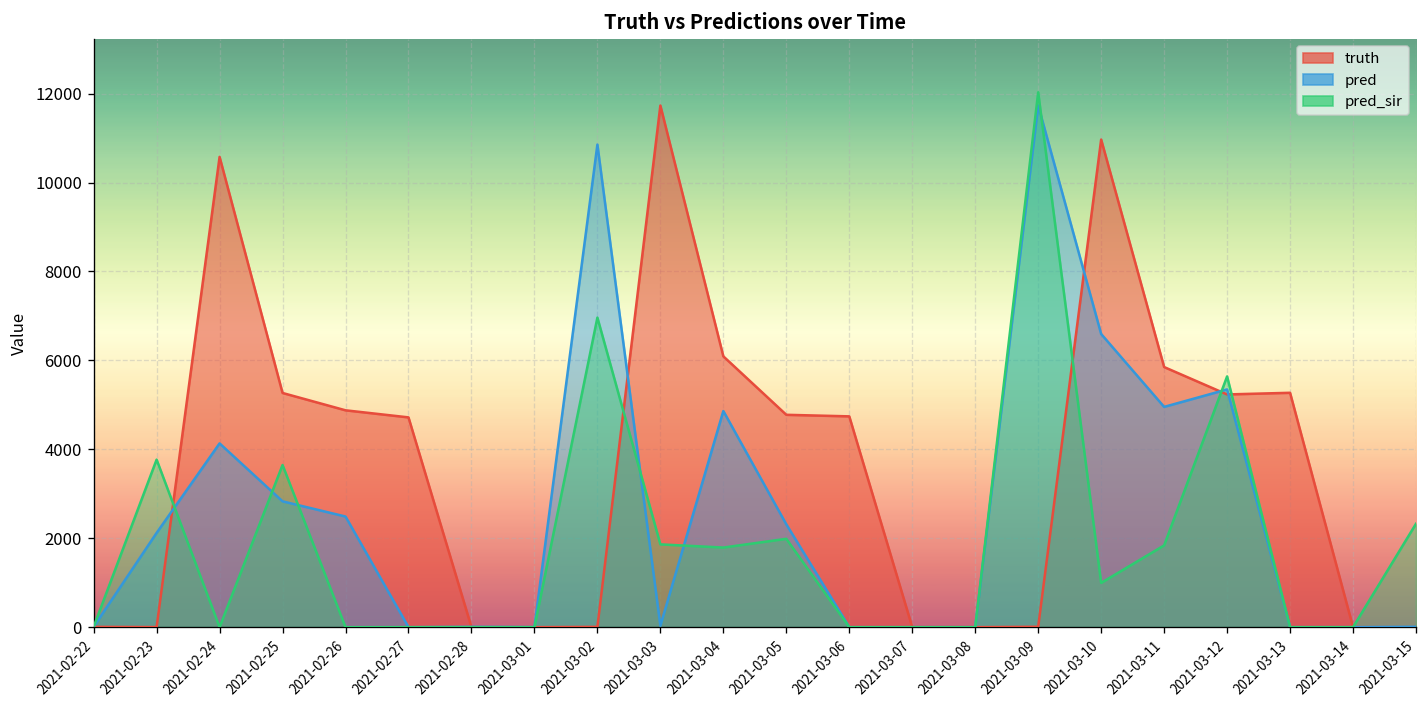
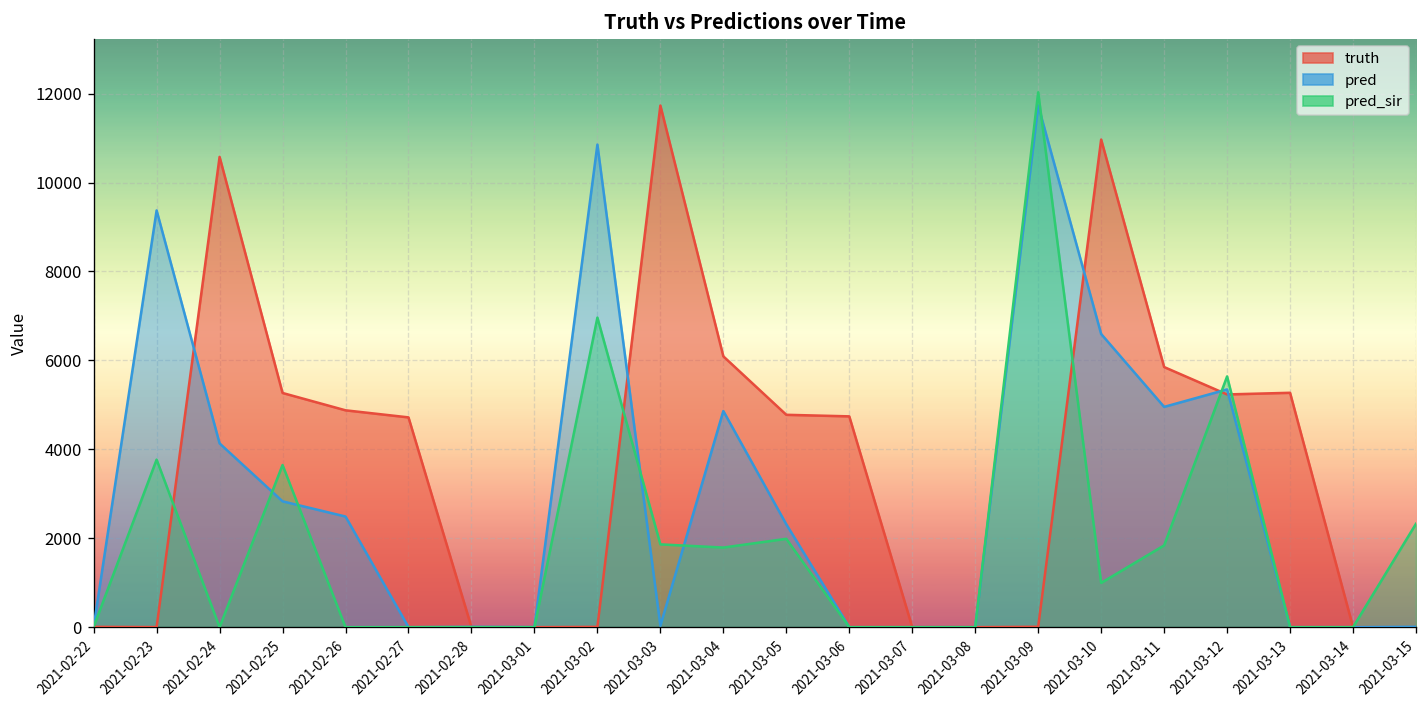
  {
    "truth": {
      "2021-02-23": 0,
      "2021-02-24": 10600,
      "2021-02-25": 5300,
      "2021-02-26": 4900,
      "2021-02-27": 4700,
      "2021-03-02": 0,
      "2021-03-03": 11700,
      "2021-03-04": 6100,
      "2021-03-05": 4800,
      "2021-03-06": 4700,
      "2021-03-09": 0,
      "2021-03-10": 11000,
      "2021-03-11": 5900,
      "2021-03-12": 5200,
      "2021-03-13": 5300
    },
    "pred": {
-     "2021-02-23": 2100,
+     "2021-02-23": 9400,
      "2021-02-24": 4100,
      "2021-02-25": 2800,
      "2021-02-26": 2500,
      "2021-03-02": 10900,
      "2021-03-03": 0,
      "2021-03-04": 4900,
      "2021-03-05": 2300,
      "2021-03-09": 11700,
      "2021-03-10": 6600,
      "2021-03-11": 5000,
      "2021-03-12": 5300
    },
    "pred_sir": {
      "2021-02-23": 3800,
      "2021-02-24": 0,
      "2021-02-25": 3600,
      "2021-02-26": 0,
      "2021-03-02": 7000,
      "2021-03-03": 1900,
      "2021-03-04": 1800,
      "2021-03-05": 2000,
      "2021-03-09": 12000,
      "2021-03-10": 1000,
      "2021-03-11": 1800,
      "2021-03-12": 5600,
      "2021-03-15": 2300
    }
  }
